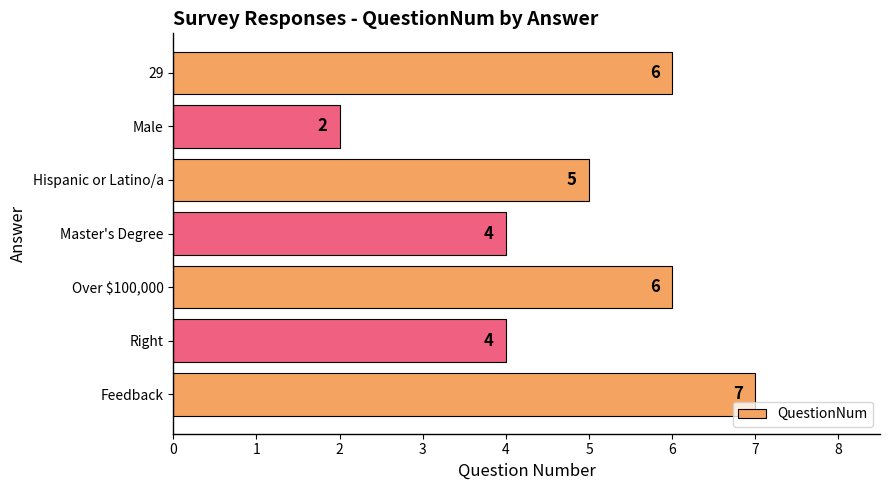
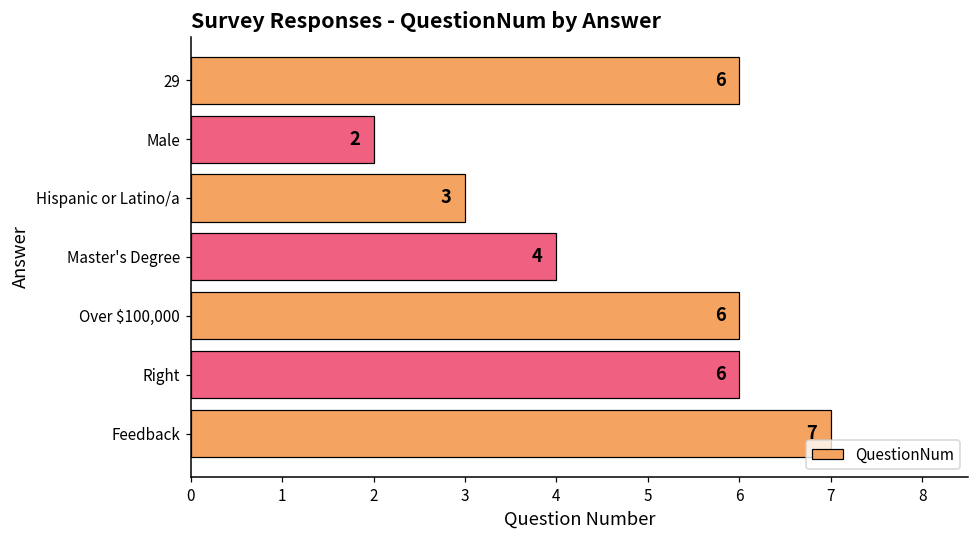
  {
    "29": 6,
    "Male": 2,
-   "Hispanic or Latino/a": 5,
+   "Hispanic or Latino/a": 3,
    "Master's Degree": 4,
    "Over $100,000": 6,
-   "Right": 4
+   "Right": 6
  }
